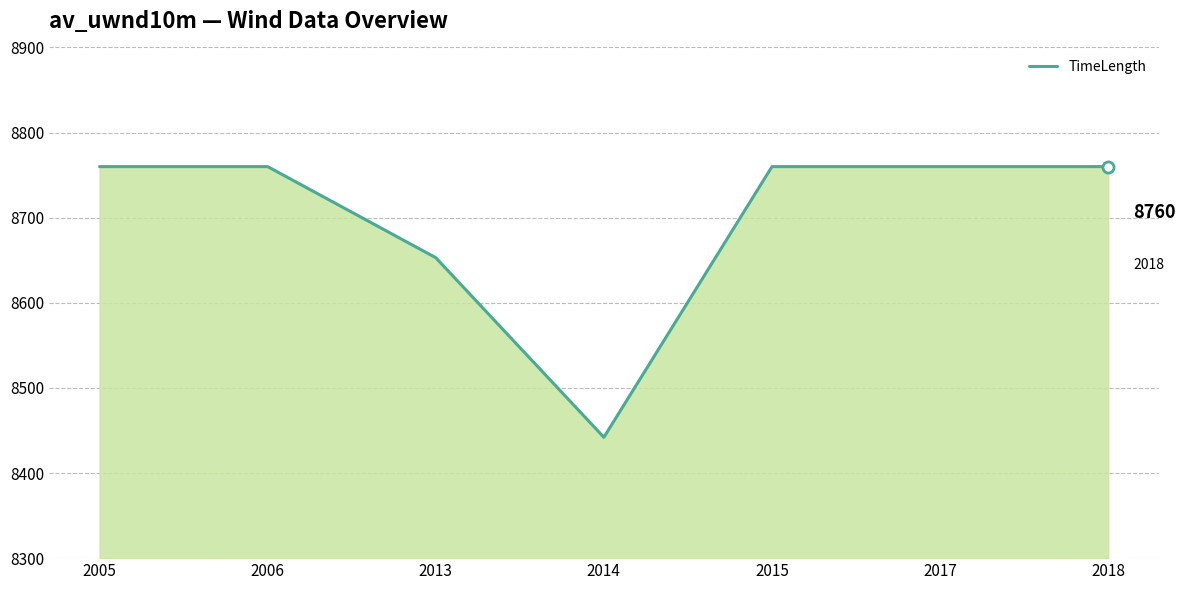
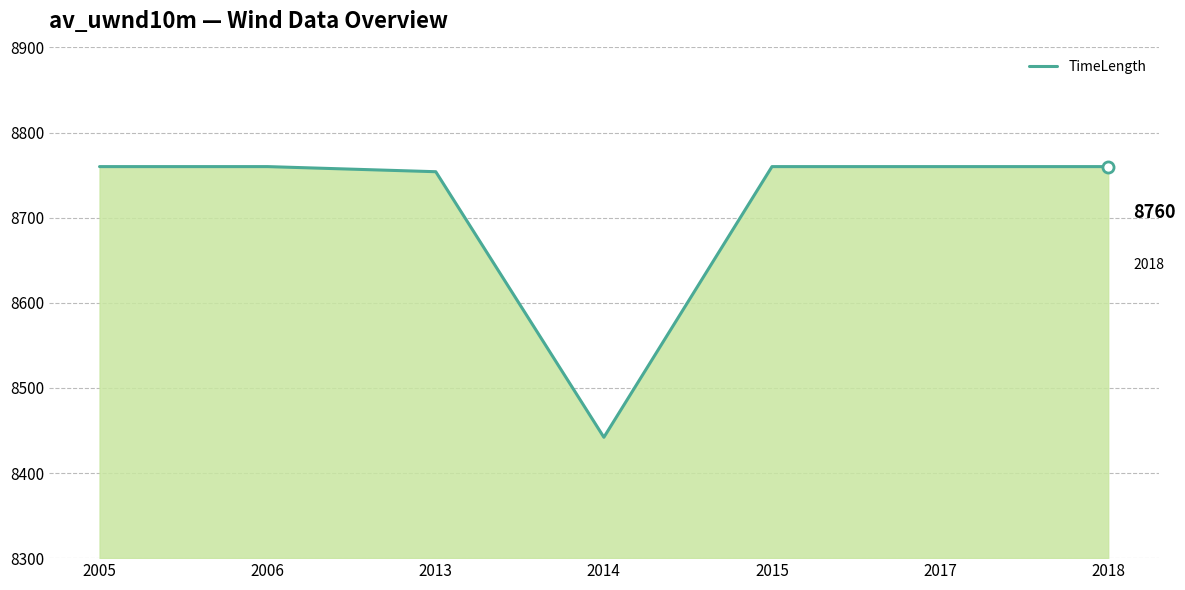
  {
    "TimeLength": {
      "2005": 8760,
      "2006": 8760,
-     "2013": 8650,
+     "2013": 8750,
      "2014": 8440,
      "2015": 8760,
      "2017": 8760
    }
  }
